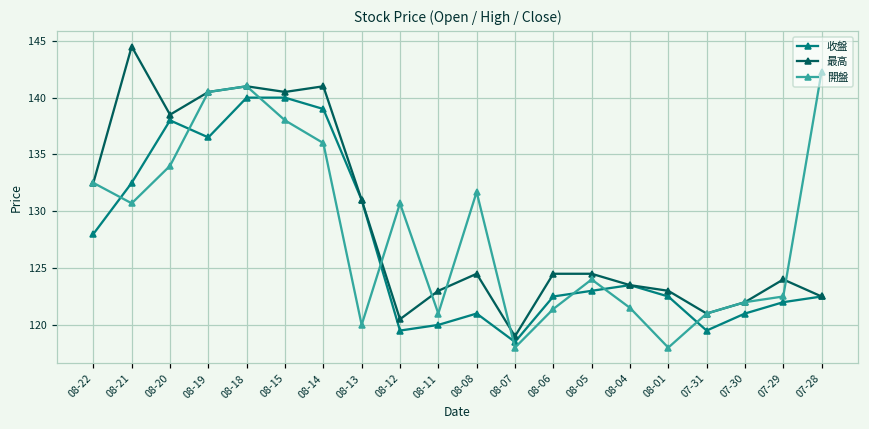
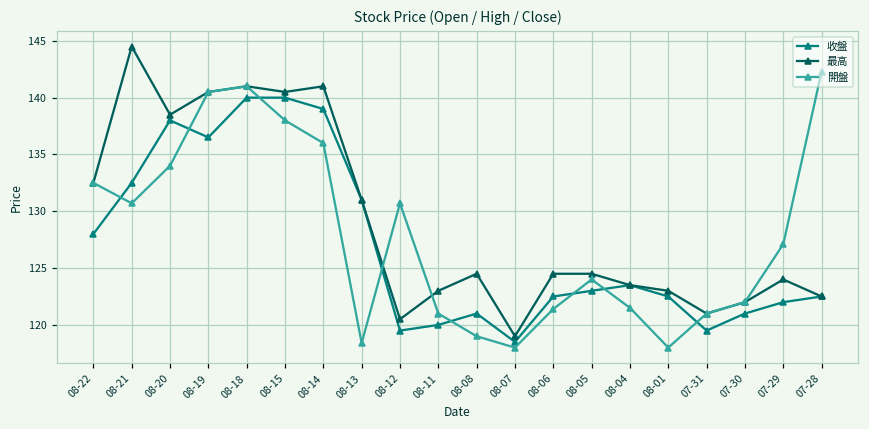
  {
    "開盤": {
      "08-21": 130.7,
      "08-20": 134.0,
      "08-15": 138.0,
      "08-14": 136.0,
-     "08-13": 120.0,
+     "08-13": 118.4,
      "08-12": 130.7,
      "08-11": 121.0,
-     "08-08": 131.7,
+     "08-08": 119.0,
      "08-07": 118.0,
      "08-06": 121.4,
      "08-05": 124.0,
      "08-04": 121.5,
      "08-01": 118.0,
-     "07-29": 122.5
+     "07-29": 127.1
    }
  }
